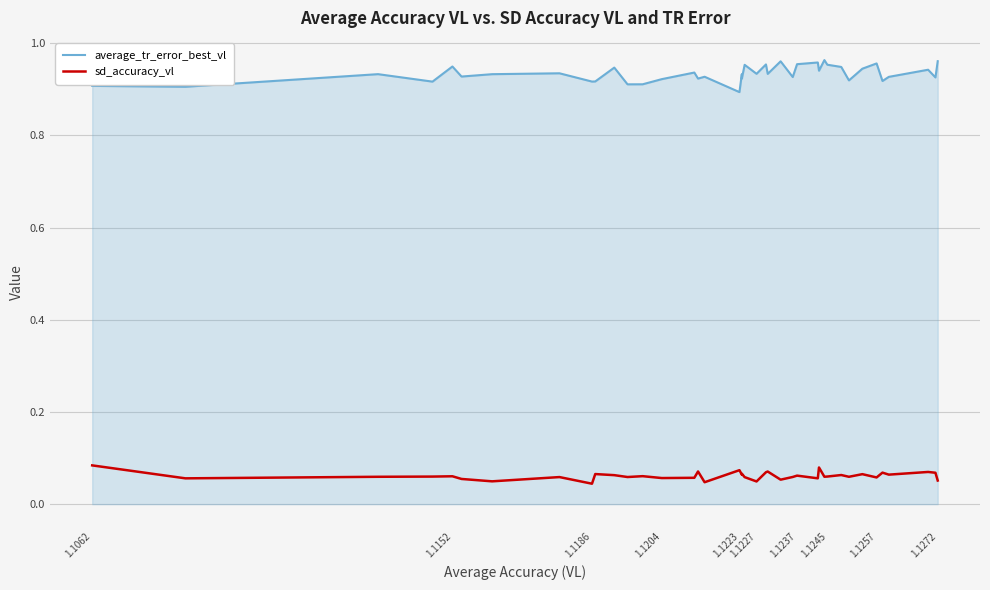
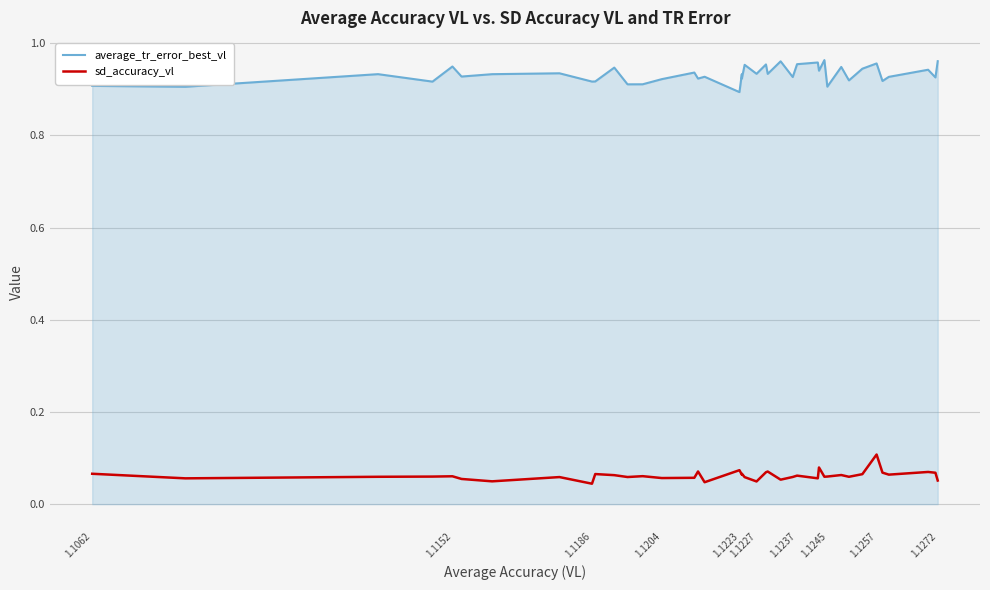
  {
    "average_tr_error_best_vl": {
      "1.1062": 0.91,
      "1.1152": 0.95,
      "1.1186": 0.92,
      "1.1204": 0.92,
      "1.1223": 0.89,
      "1.1227": 0.93,
      "1.1237": 0.95,
-     "1.1245": 0.95,
+     "1.1245": 0.91,
      "1.1257": 0.96,
      "1.1272": 0.96
    },
    "sd_accuracy_vl": {
-     "1.1062": 0.08,
+     "1.1062": 0.07,
      "1.1152": 0.06,
      "1.1186": 0.04,
      "1.1204": 0.06,
      "1.1223": 0.07,
      "1.1227": 0.05,
      "1.1237": 0.06,
      "1.1245": 0.06,
-     "1.1257": 0.06,
+     "1.1257": 0.11,
      "1.1272": 0.05
    }
  }
